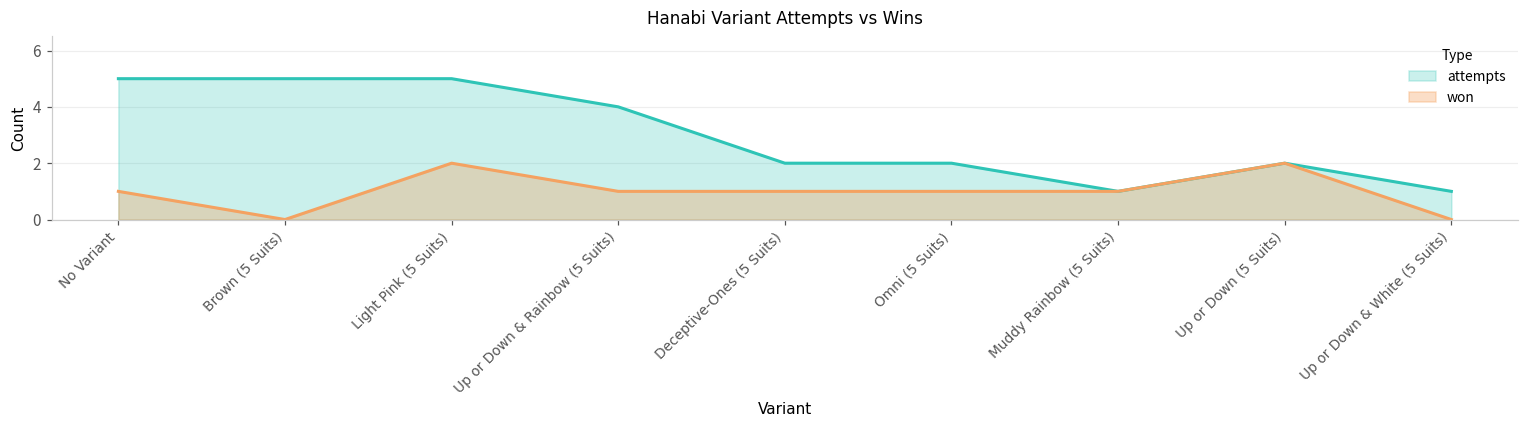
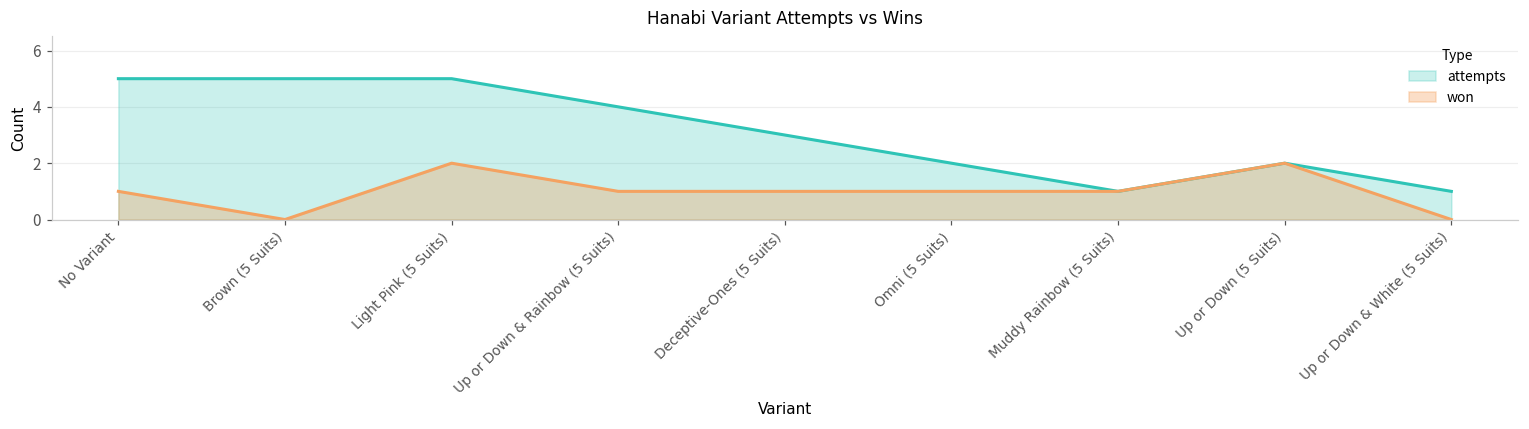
  {
    "attempts": {
      "No Variant": 5,
      "Brown (5 Suits)": 5,
      "Light Pink (5 Suits)": 5,
      "Up or Down & Rainbow (5 Suits)": 4,
-     "Deceptive-Ones (5 Suits)": 2,
+     "Deceptive-Ones (5 Suits)": 3,
      "Omni (5 Suits)": 2,
      "Up or Down & White (5 Suits)": 1
    },
    "won": {
      "No Variant": 1,
      "Brown (5 Suits)": 0,
      "Light Pink (5 Suits)": 2,
      "Up or Down & Rainbow (5 Suits)": 1,
      "Deceptive-Ones (5 Suits)": 1,
      "Omni (5 Suits)": 1,
      "Up or Down & White (5 Suits)": 0
    }
  }
